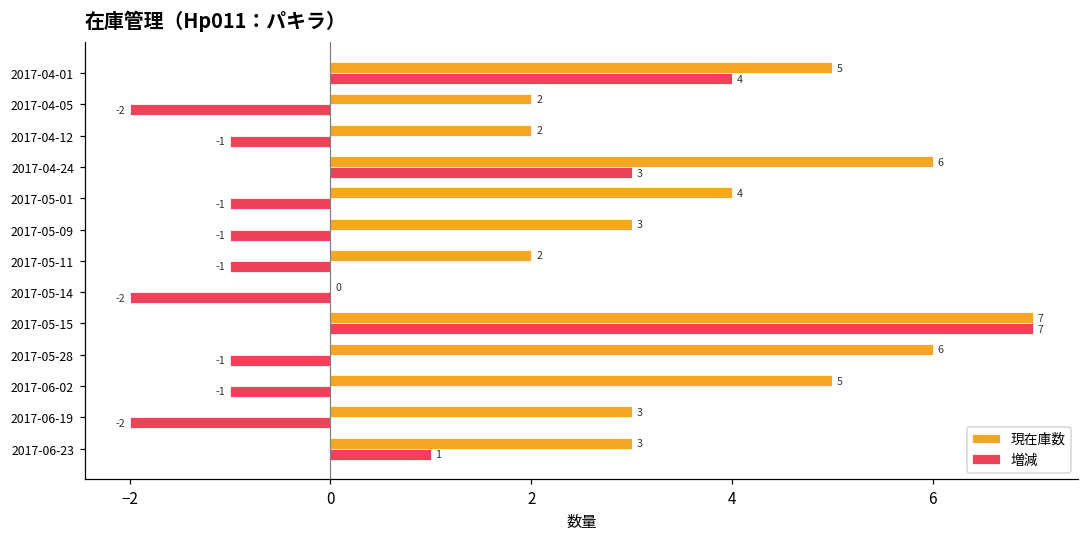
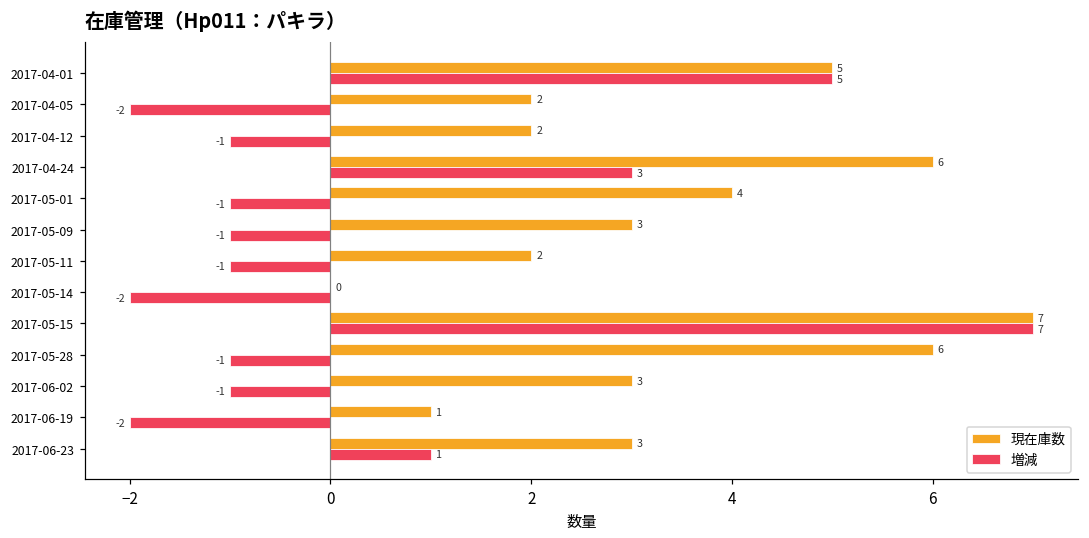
  {
    "現在庫数": {
      "2017-04-01": 5,
      "2017-04-05": 2,
      "2017-04-12": 2,
      "2017-04-24": 6,
      "2017-05-01": 4,
      "2017-05-09": 3,
      "2017-05-11": 2,
      "2017-05-14": 0,
      "2017-05-15": 7,
      "2017-05-28": 6,
-     "2017-06-02": 5,
-     "2017-06-19": 3,
+     "2017-06-02": 3,
+     "2017-06-19": 1,
      "2017-06-23": 3
    },
    "増減": {
-     "2017-04-01": 4,
+     "2017-04-01": 5,
      "2017-04-05": -2,
      "2017-04-12": -1,
      "2017-04-24": 3,
      "2017-05-01": -1,
      "2017-05-09": -1,
      "2017-05-11": -1,
      "2017-05-14": -2,
      "2017-05-15": 7,
      "2017-05-28": -1,
      "2017-06-02": -1,
      "2017-06-19": -2,
      "2017-06-23": 1
    }
  }
